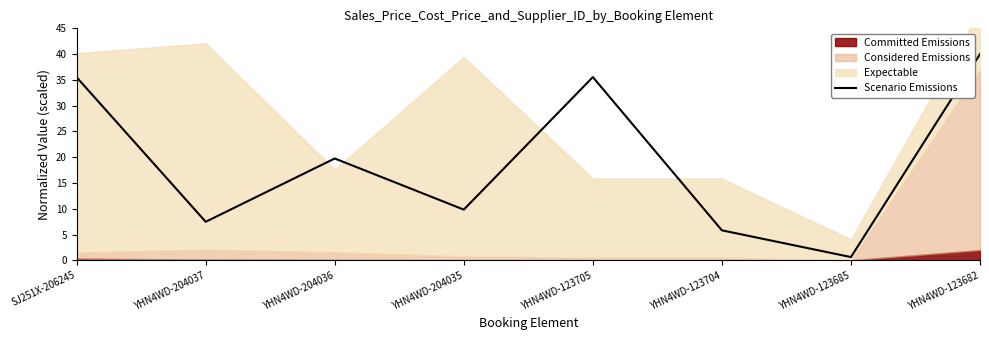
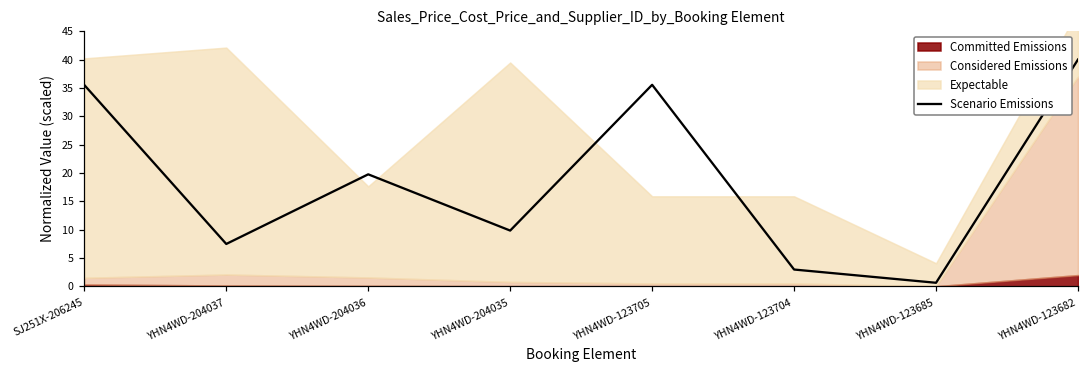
  {
    "Scenario Emissions": {
      "SJ251X-206245": 36,
      "YHN4WD-204037": 7,
      "YHN4WD-204036": 20,
      "YHN4WD-204035": 10,
      "YHN4WD-123705": 36,
-     "YHN4WD-123704": 6,
+     "YHN4WD-123704": 3,
      "YHN4WD-123685": 1,
      "YHN4WD-123682": 40
    },
    "Committed Emissions": {
      "YHN4WD-123682": 2
    }
  }
